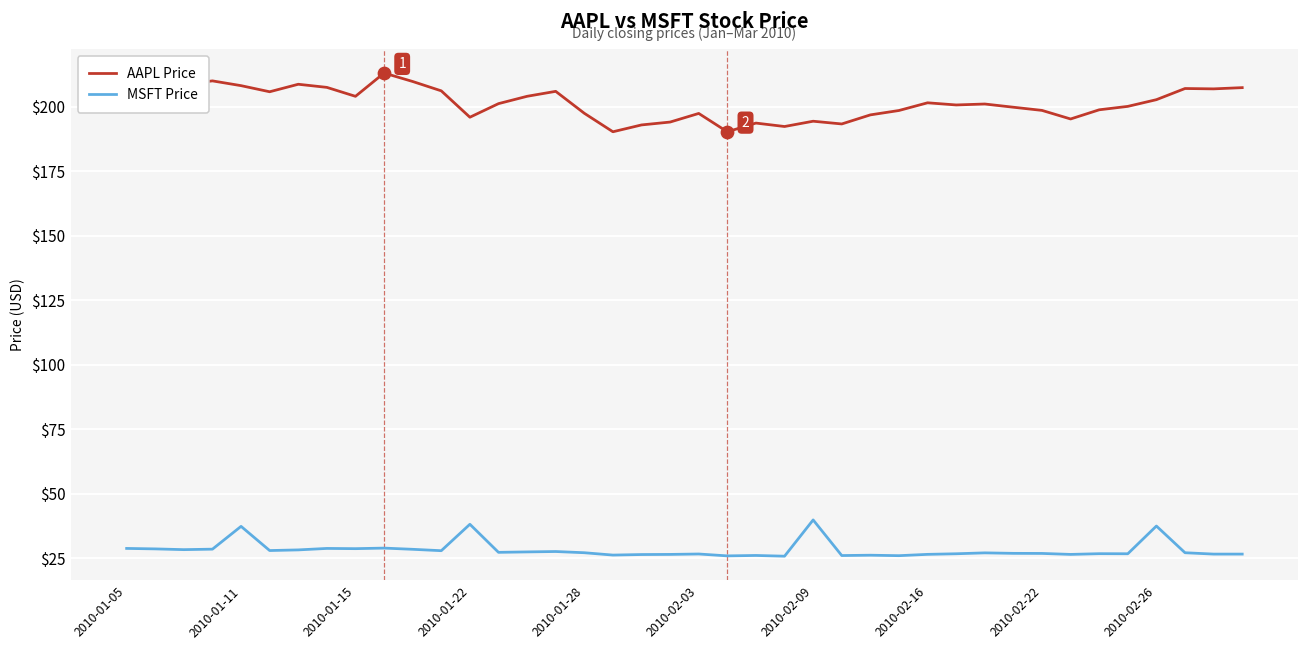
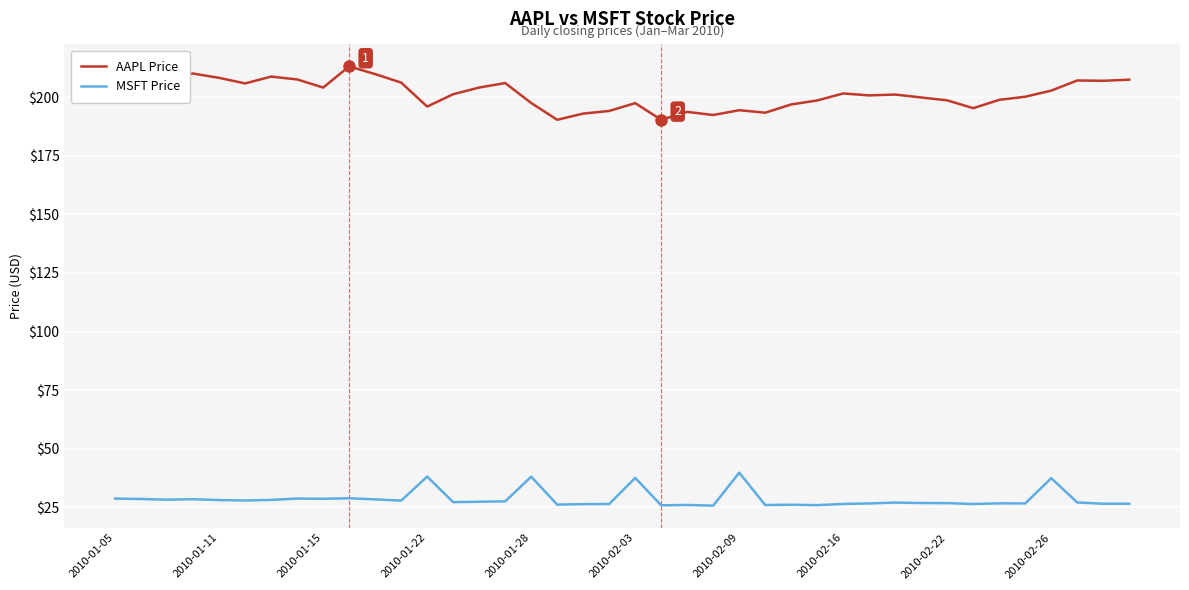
  {
    "MSFT Price": {
      "2010-01-05": "$29",
-     "2010-01-11": "$37",
+     "2010-01-11": "$28",
      "2010-01-15": "$29",
      "2010-01-22": "$38",
-     "2010-01-28": "$27",
-     "2010-02-03": "$27",
+     "2010-01-28": "$38",
+     "2010-02-03": "$38",
      "2010-02-09": "$40",
      "2010-02-16": "$26",
      "2010-02-22": "$27",
      "2010-02-26": "$37"
    }
  }
